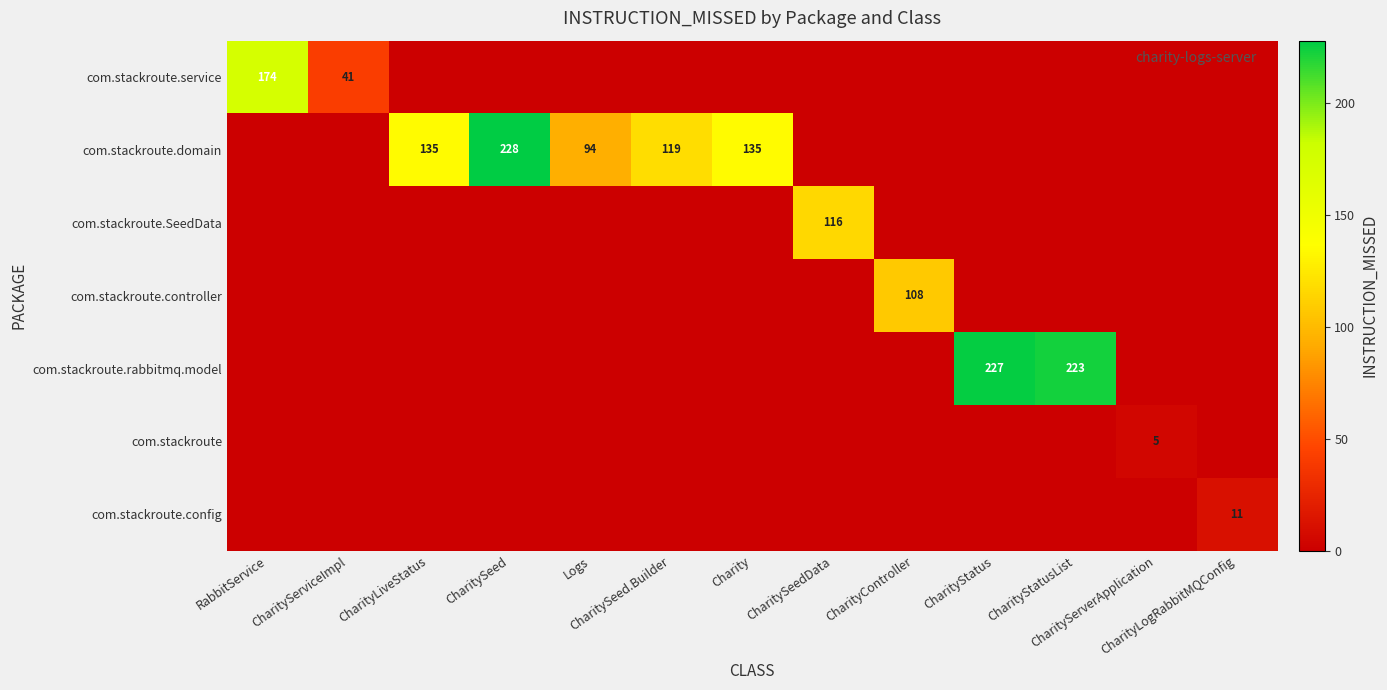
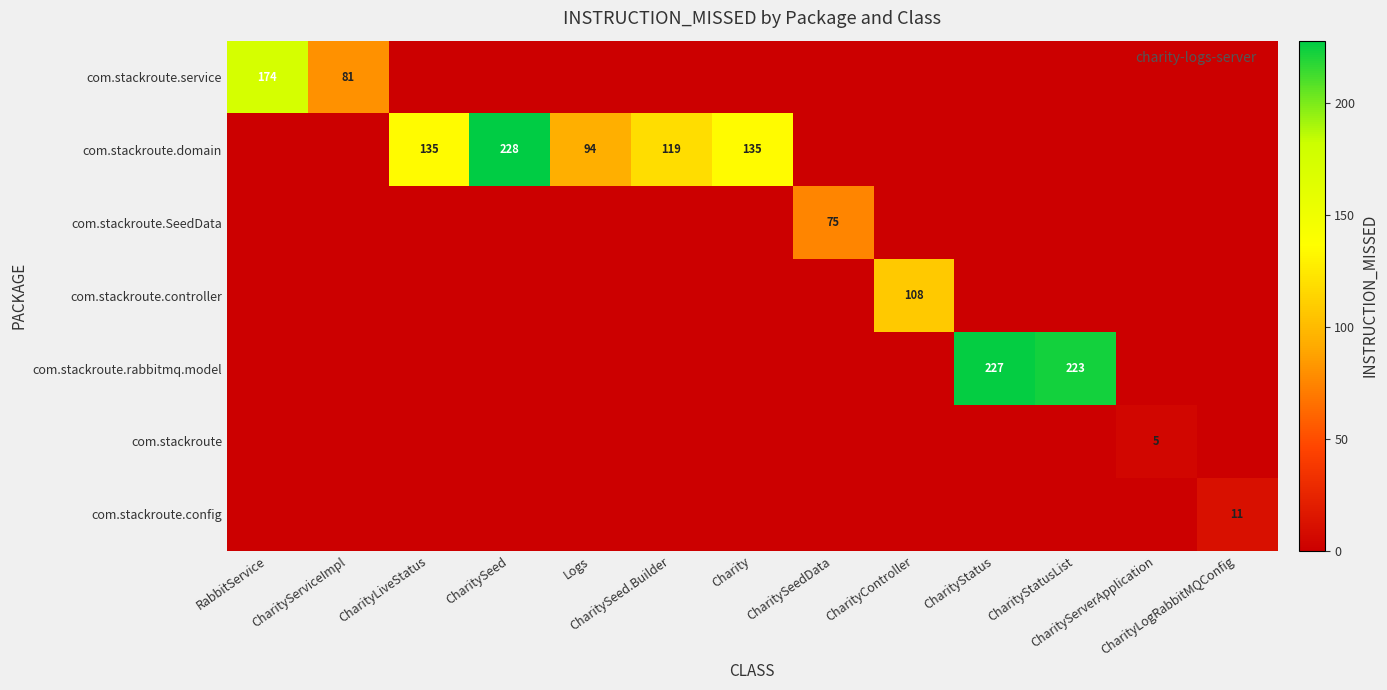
  {
    "com.stackroute.service": {
      "RabbitService": 174,
-     "CharityServiceImpl": 41
+     "CharityServiceImpl": 81
    },
    "com.stackroute.domain": {
      "CharityLiveStatus": 135,
      "CharitySeed": 228,
      "Logs": 94,
      "CharitySeed.Builder": 119,
      "Charity": 135
    },
    "com.stackroute.SeedData": {
-     "CharitySeedData": 116
+     "CharitySeedData": 75
    },
    "com.stackroute.controller": {
      "CharityController": 108
    },
    "com.stackroute.rabbitmq.model": {
      "CharityStatus": 227,
      "CharityStatusList": 223
    },
    "com.stackroute": {
      "CharityServerApplication": 5
    },
    "com.stackroute.config": {
      "CharityLogRabbitMQConfig": 11
    }
  }
